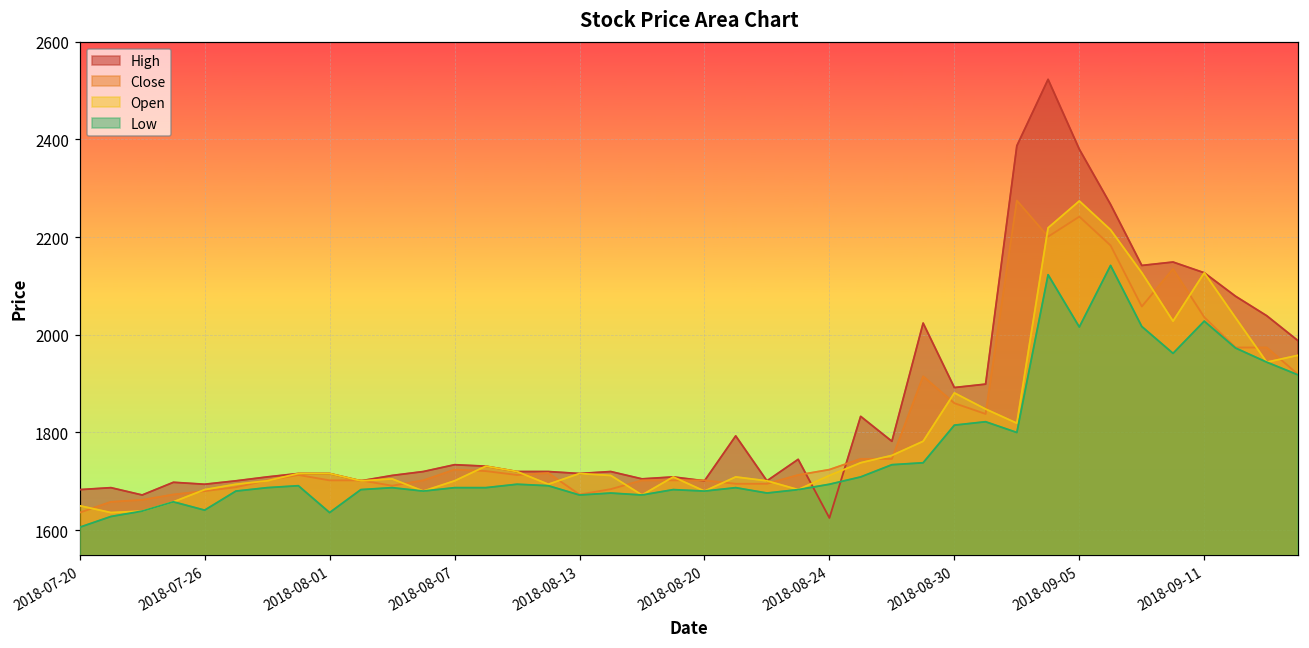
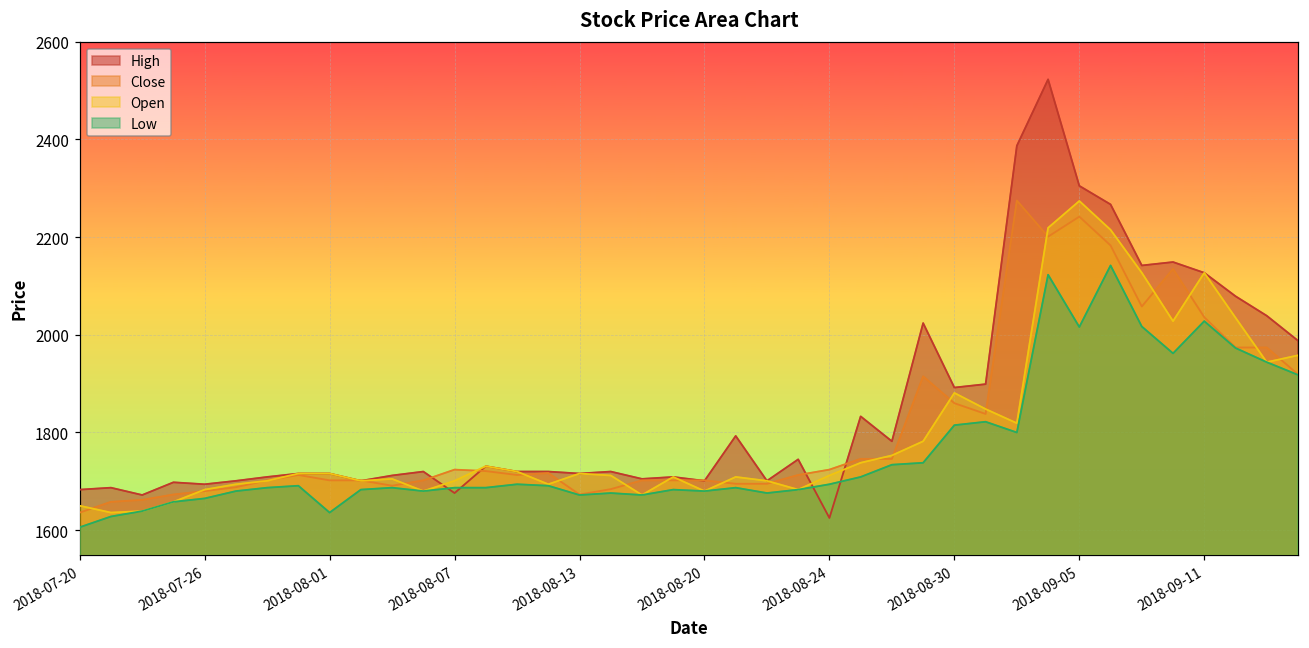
  {
    "High": {
      "2018-07-20": 1680,
      "2018-07-26": 1690,
-     "2018-08-07": 1730,
+     "2018-08-07": 1680,
      "2018-08-24": 1630,
      "2018-08-30": 1890,
-     "2018-09-05": 2380
+     "2018-09-05": 2310
    },
    "Low": {
      "2018-07-20": 1610,
-     "2018-07-26": 1640,
+     "2018-07-26": 1670,
      "2018-08-01": 1640,
      "2018-08-07": 1690,
      "2018-08-24": 1690,
      "2018-08-30": 1820,
      "2018-09-05": 2020,
      "2018-09-11": 2030
    }
  }
